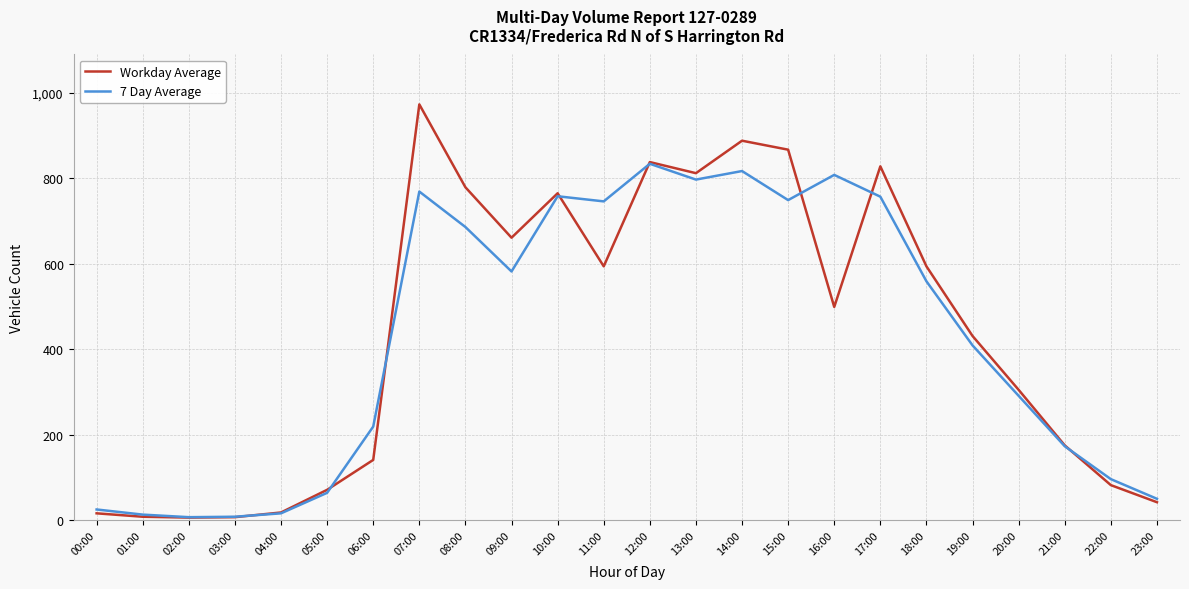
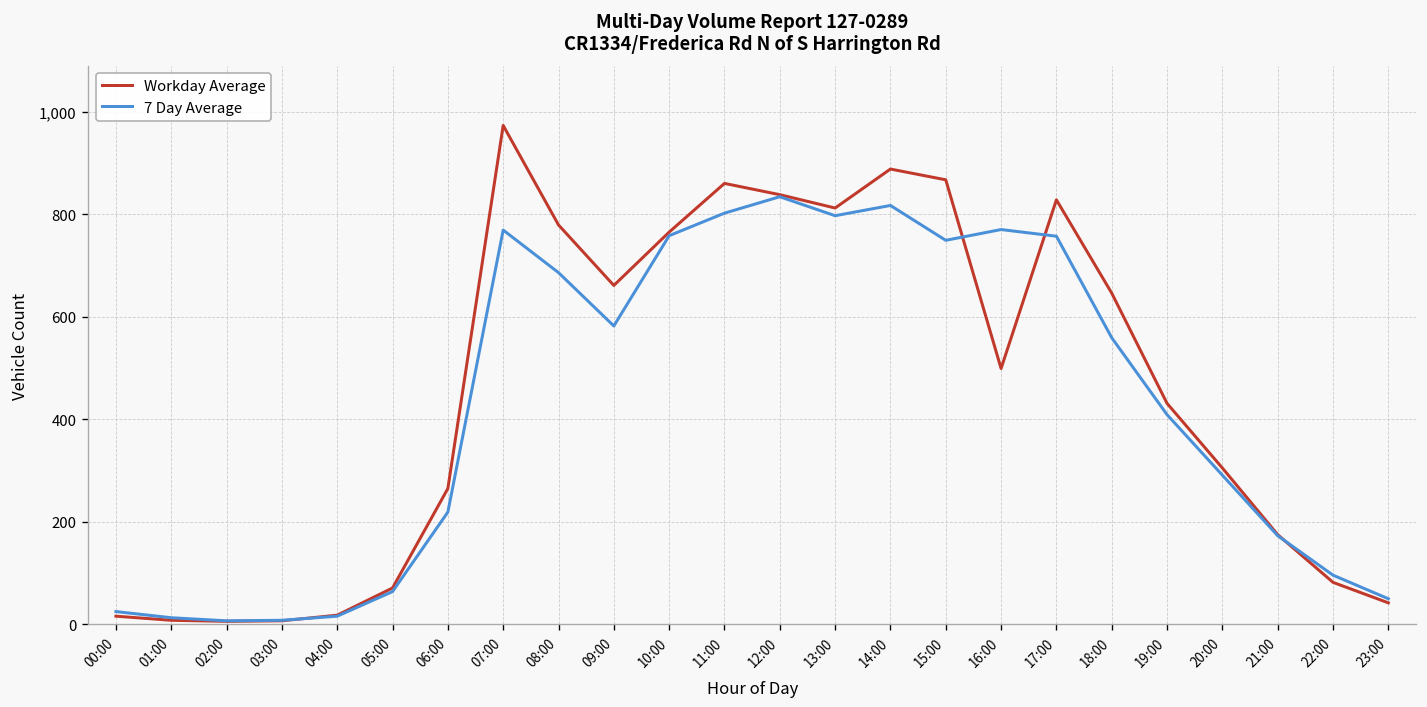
  {
    "Workday Average": {
      "00:00": 20,
      "05:00": 70,
-     "06:00": 140,
+     "06:00": 270,
      "07:00": 970,
      "08:00": 780,
      "09:00": 660,
      "10:00": 770,
-     "11:00": 590,
+     "11:00": 860,
      "13:00": 810,
      "14:00": 890,
      "15:00": 870,
      "16:00": 500,
      "17:00": 830,
-     "18:00": 590,
+     "18:00": 650,
      "19:00": 430,
      "20:00": 310,
      "22:00": 80,
      "23:00": 40
    },
    "7 Day Average": {
      "00:00": 30,
      "05:00": 60,
      "06:00": 220,
      "07:00": 770,
      "08:00": 690,
      "09:00": 580,
      "10:00": 760,
-     "11:00": 750,
+     "11:00": 800,
      "13:00": 800,
      "14:00": 820,
      "15:00": 750,
-     "16:00": 810,
+     "16:00": 770,
      "17:00": 760,
      "18:00": 560,
      "19:00": 410,
      "20:00": 290,
      "22:00": 100,
      "23:00": 50
    }
  }
